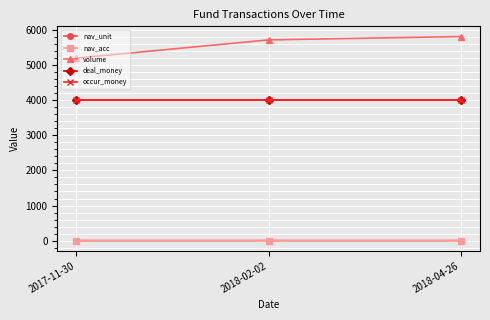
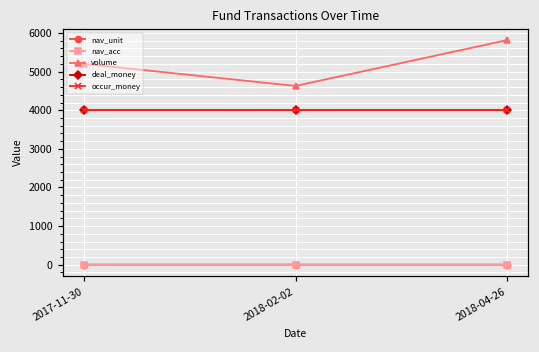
  {
    "nav_acc": {
      "2017-11-30": 0,
      "2018-02-02": 0,
      "2018-04-26": 0
    },
    "volume": {
-     "2018-02-02": 5700,
+     "2018-02-02": 4600,
      "2018-04-26": 5800
    },
    "occur_money": {
      "2017-11-30": 4000,
      "2018-02-02": 4000,
      "2018-04-26": 4000
    }
  }
